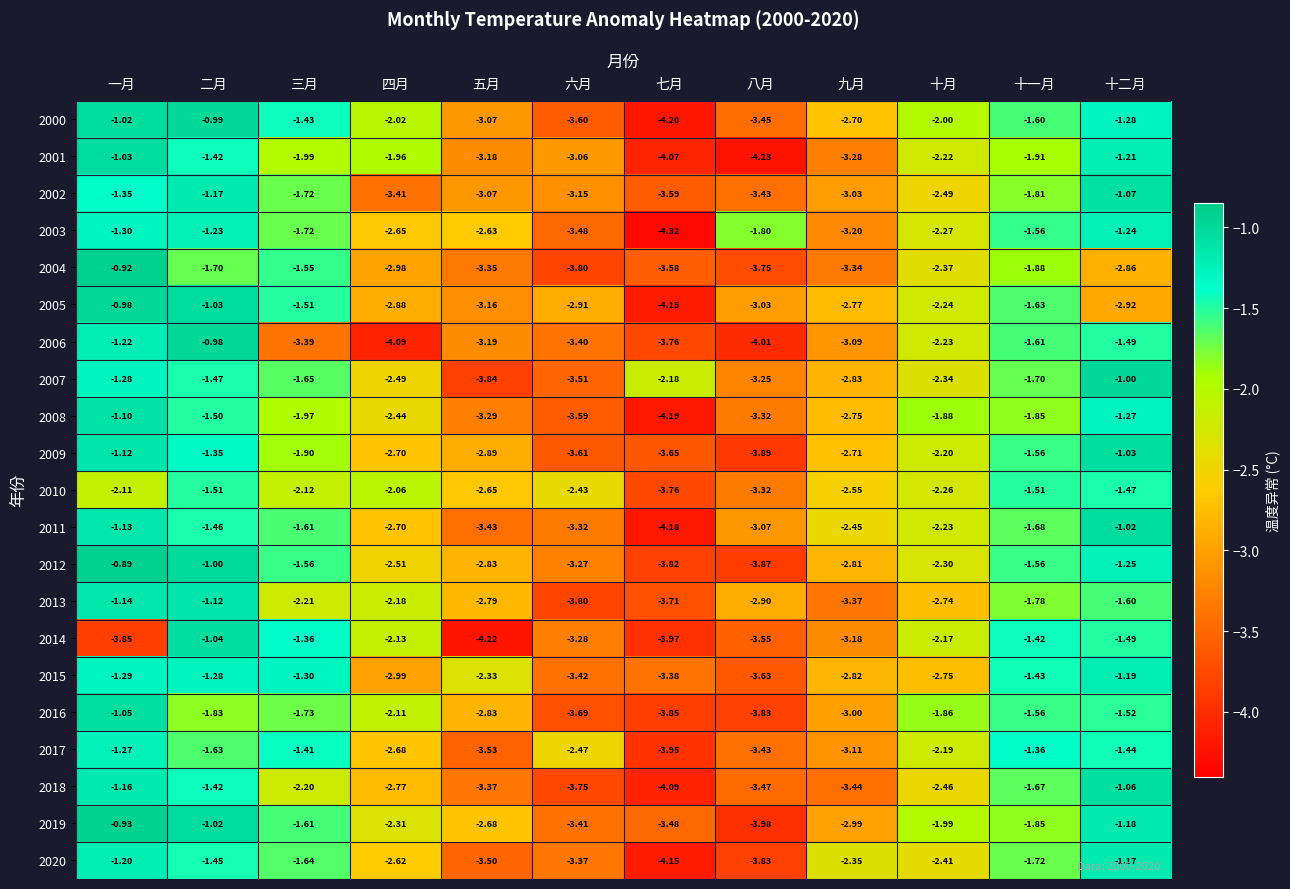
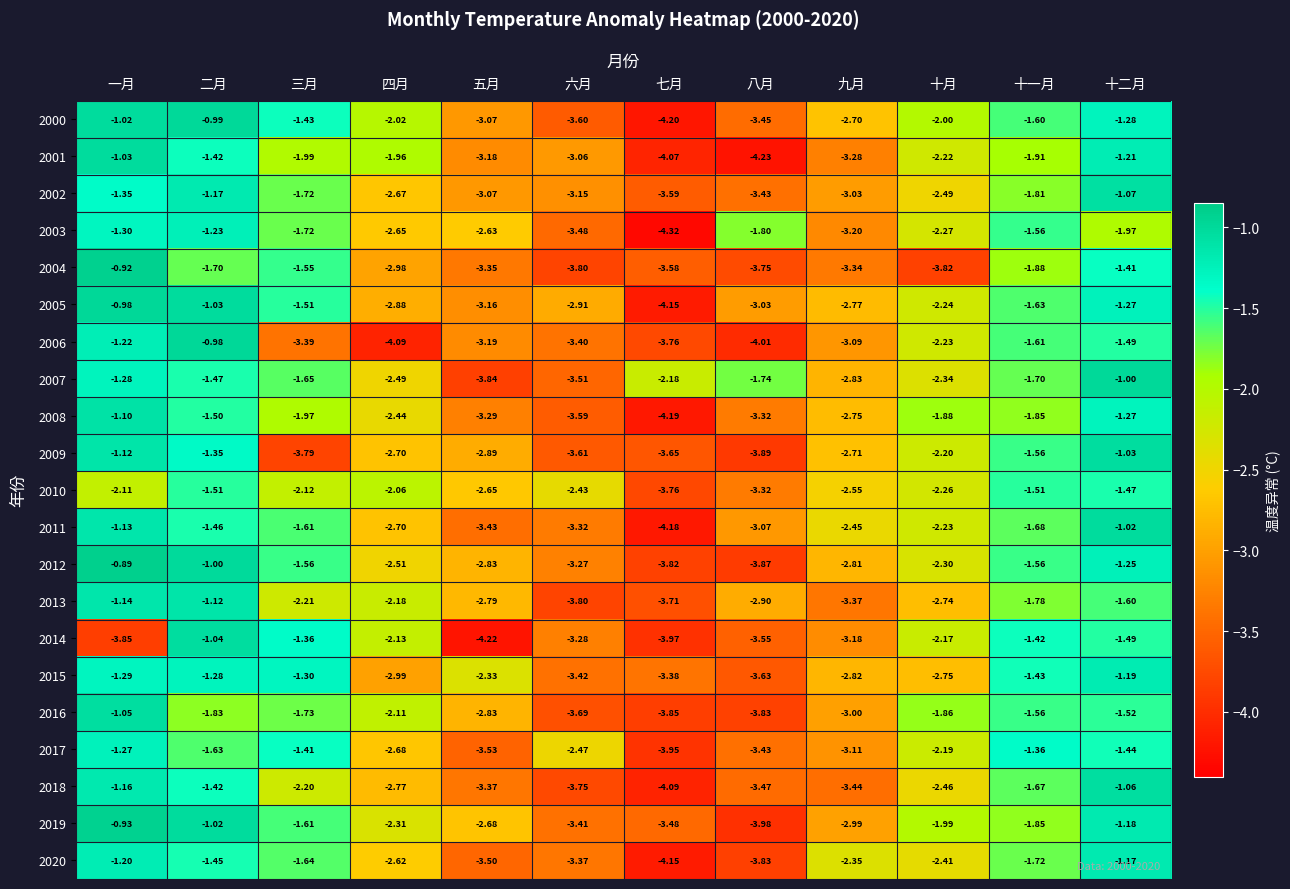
  {
    "2002": {
      "一月": -1.35,
      "二月": -1.17,
      "三月": -1.72,
-     "四月": -3.41,
+     "四月": -2.67,
      "五月": -3.07,
      "六月": -3.15,
      "七月": -3.59,
      "八月": -3.43,
      "九月": -3.03,
      "十月": -2.49,
      "十一月": -1.81,
      "十二月": -1.07
    },
    "2003": {
      "一月": -1.30,
      "二月": -1.23,
      "三月": -1.72,
      "四月": -2.65,
      "五月": -2.63,
      "六月": -3.48,
      "七月": -4.32,
      "八月": -1.80,
      "九月": -3.20,
      "十月": -2.27,
      "十一月": -1.56,
-     "十二月": -1.24
+     "十二月": -1.97
    },
    "2004": {
      "一月": -0.92,
      "二月": -1.70,
      "三月": -1.55,
      "四月": -2.98,
      "五月": -3.35,
      "六月": -3.80,
      "七月": -3.58,
      "八月": -3.75,
      "九月": -3.34,
-     "十月": -2.37,
+     "十月": -3.82,
      "十一月": -1.88,
-     "十二月": -2.86
+     "十二月": -1.41
    },
    "2005": {
      "一月": -0.98,
      "二月": -1.03,
      "三月": -1.51,
      "四月": -2.88,
      "五月": -3.16,
      "六月": -2.91,
      "七月": -4.15,
      "八月": -3.03,
      "九月": -2.77,
      "十月": -2.24,
      "十一月": -1.63,
-     "十二月": -2.92
+     "十二月": -1.27
    },
    "2007": {
      "一月": -1.28,
      "二月": -1.47,
      "三月": -1.65,
      "四月": -2.49,
      "五月": -3.84,
      "六月": -3.51,
      "七月": -2.18,
-     "八月": -3.25,
+     "八月": -1.74,
      "九月": -2.83,
      "十月": -2.34,
      "十一月": -1.70,
      "十二月": -1.00
    },
    "2009": {
      "一月": -1.12,
      "二月": -1.35,
-     "三月": -1.90,
+     "三月": -3.79,
      "四月": -2.70,
      "五月": -2.89,
      "六月": -3.61,
      "七月": -3.65,
      "八月": -3.89,
      "九月": -2.71,
      "十月": -2.20,
      "十一月": -1.56,
      "十二月": -1.03
    }
  }
